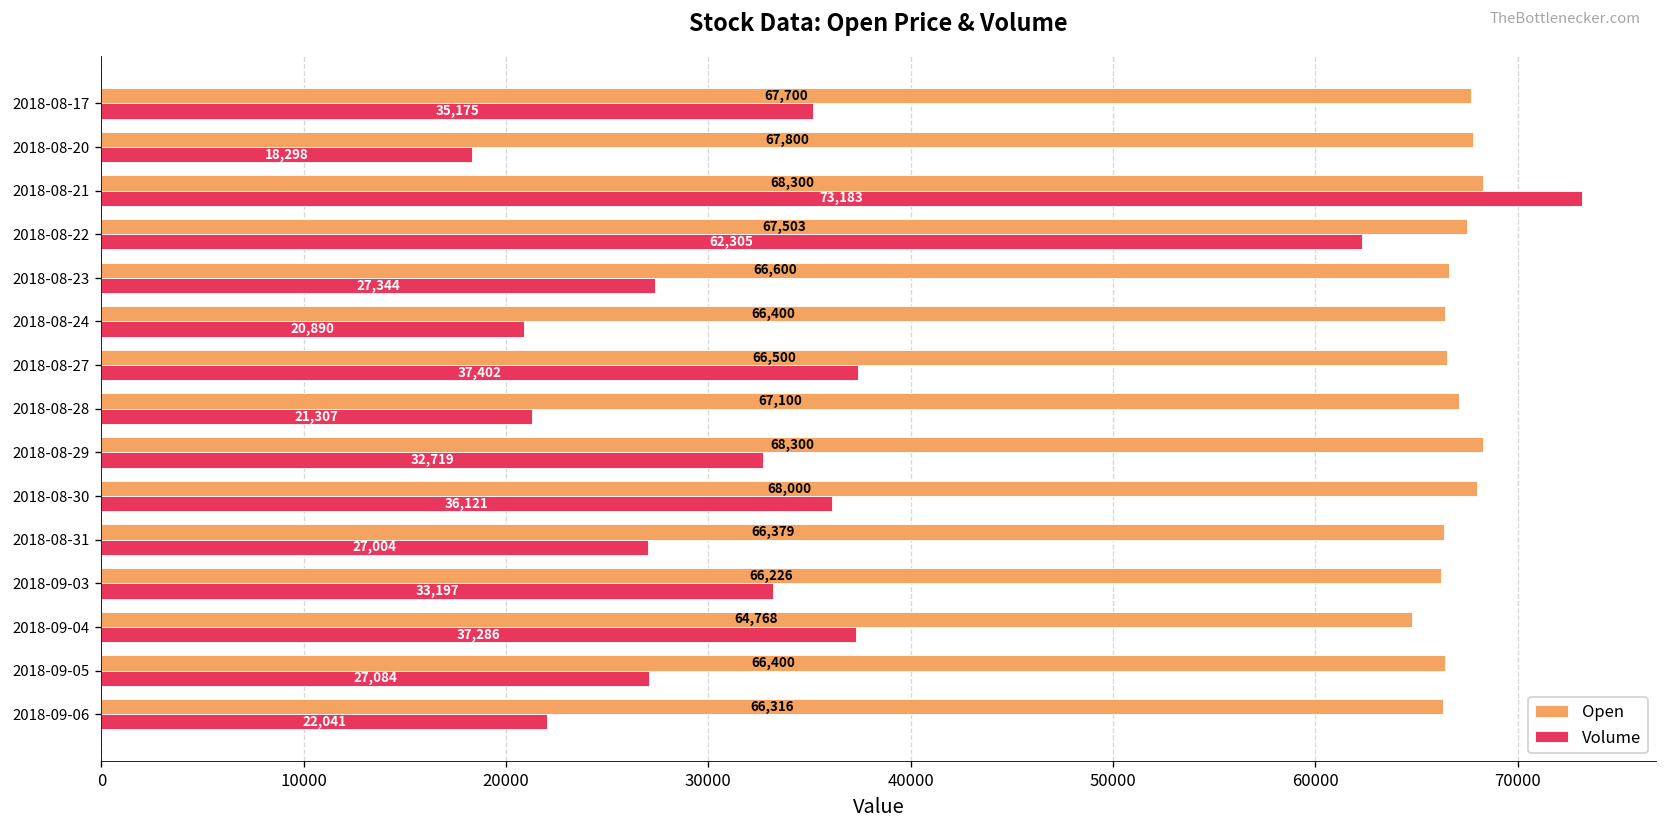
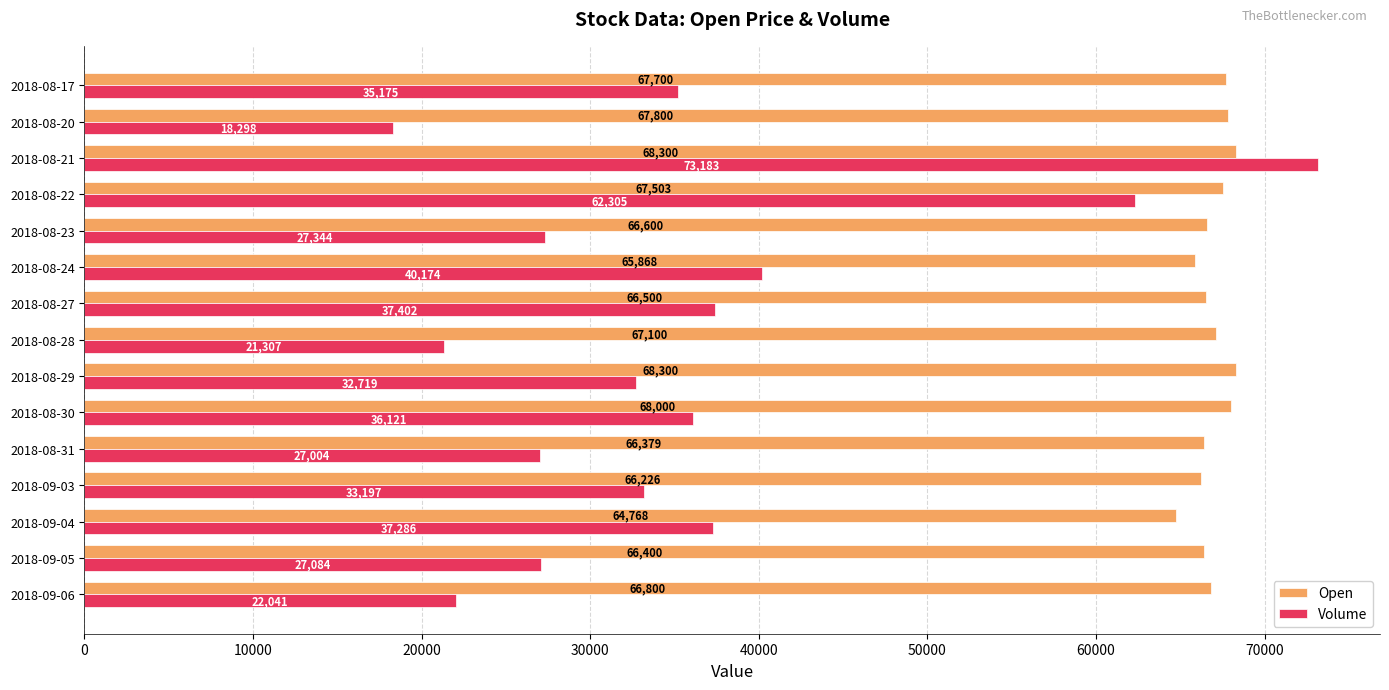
  {
    "Open": {
      "2018-08-17": "67,700",
      "2018-08-20": "67,800",
      "2018-08-21": "68,300",
      "2018-08-22": "67,503",
      "2018-08-23": "66,600",
-     "2018-08-24": "66,400",
+     "2018-08-24": "65,868",
      "2018-08-27": "66,500",
      "2018-08-28": "67,100",
      "2018-08-29": "68,300",
      "2018-08-30": "68,000",
      "2018-08-31": "66,379",
      "2018-09-03": "66,226",
      "2018-09-04": "64,768",
      "2018-09-05": "66,400",
-     "2018-09-06": "66,316"
+     "2018-09-06": "66,800"
    },
    "Volume": {
      "2018-08-17": "35,175",
      "2018-08-20": "18,298",
      "2018-08-21": "73,183",
      "2018-08-22": "62,305",
      "2018-08-23": "27,344",
-     "2018-08-24": "20,890",
+     "2018-08-24": "40,174",
      "2018-08-27": "37,402",
      "2018-08-28": "21,307",
      "2018-08-29": "32,719",
      "2018-08-30": "36,121",
      "2018-08-31": "27,004",
      "2018-09-03": "33,197",
      "2018-09-04": "37,286",
      "2018-09-05": "27,084",
      "2018-09-06": "22,041"
    }
  }
